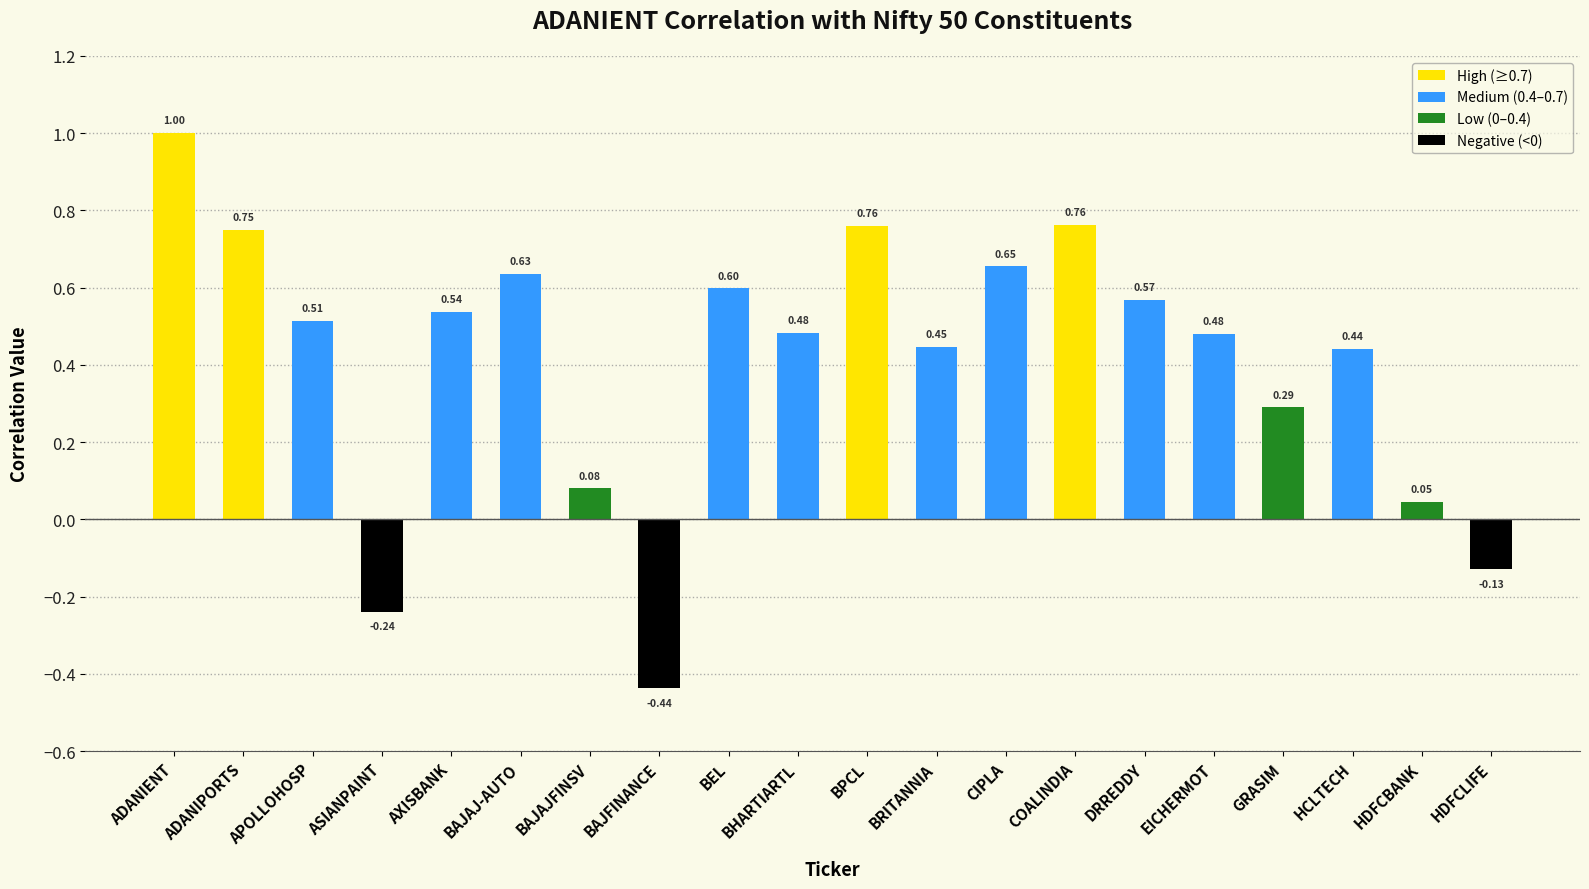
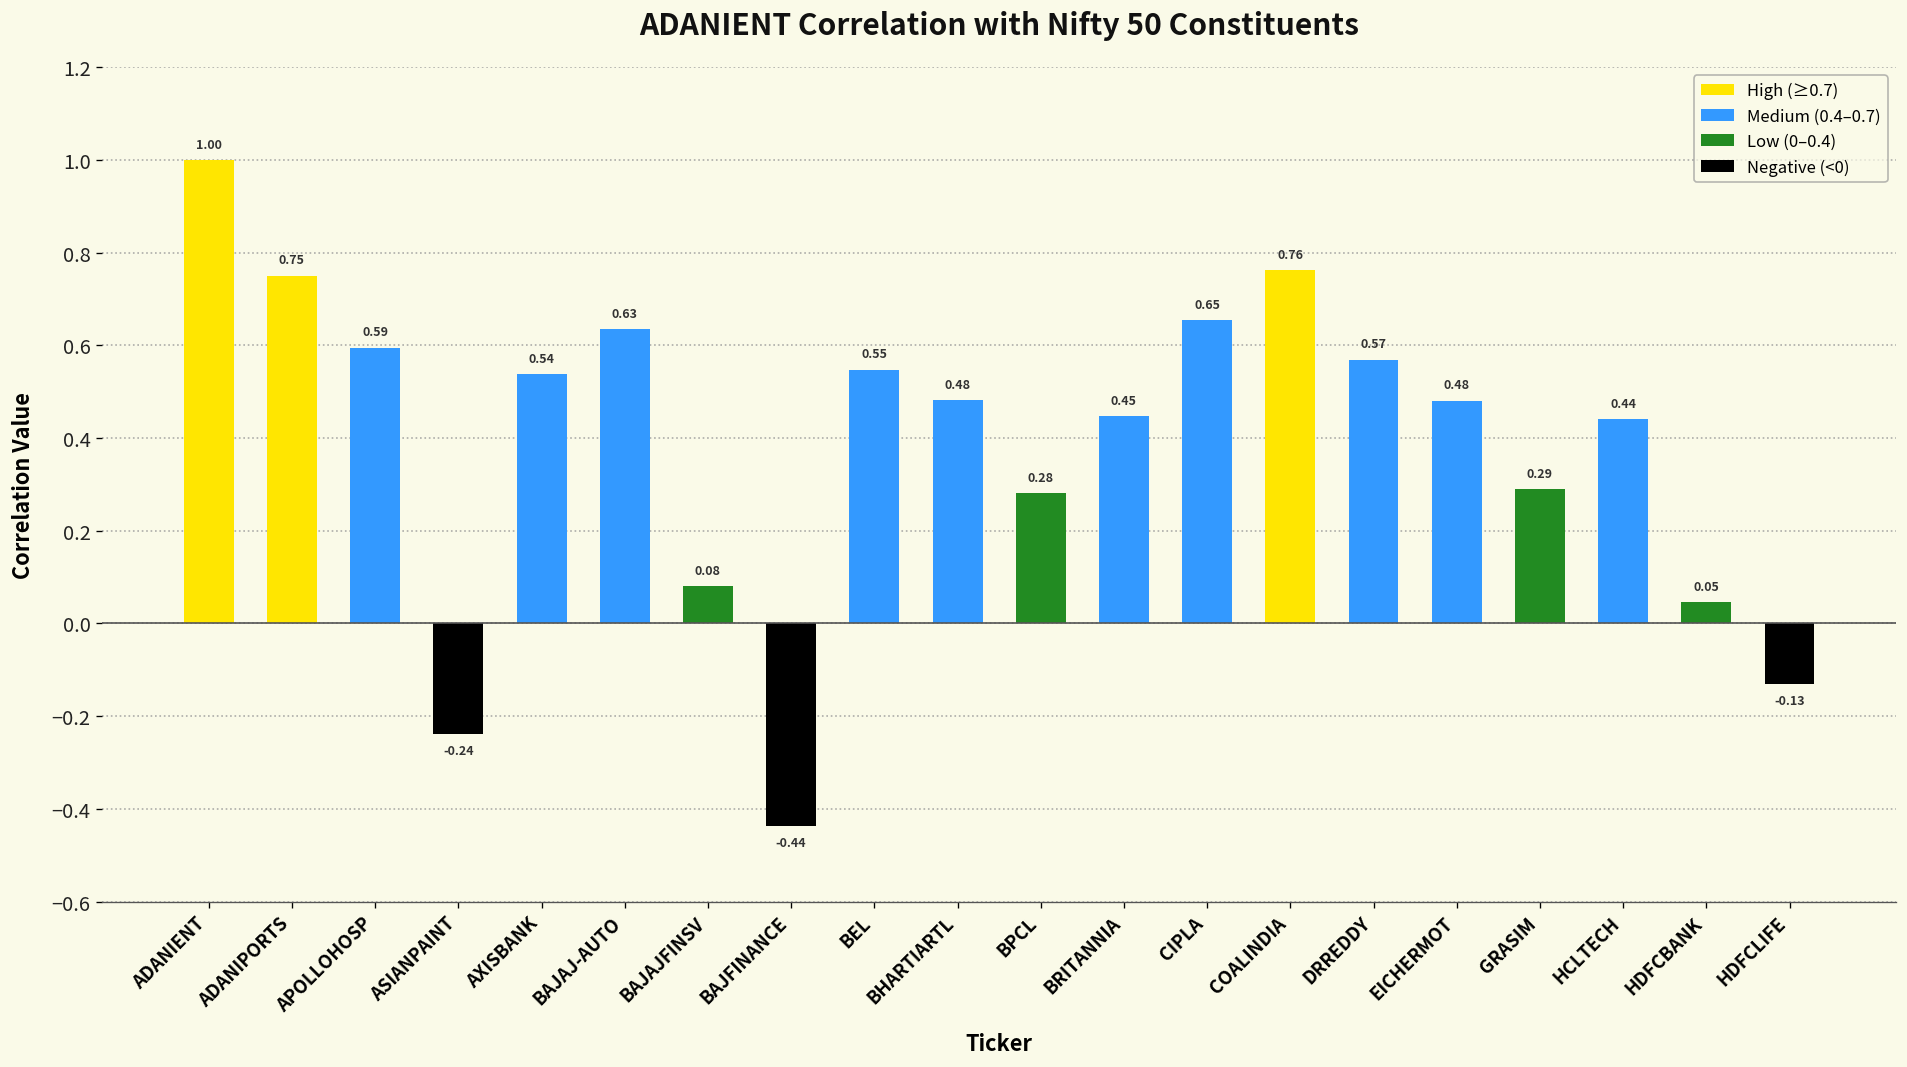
  {
    "ADANIENT": 1.00,
    "ADANIPORTS": 0.75,
-   "APOLLOHOSP": 0.51,
+   "APOLLOHOSP": 0.59,
    "ASIANPAINT": -0.24,
    "AXISBANK": 0.54,
    "BAJAJ-AUTO": 0.63,
    "BAJAJFINSV": 0.08,
    "BAJFINANCE": -0.44,
-   "BEL": 0.60,
+   "BEL": 0.55,
    "BHARTIARTL": 0.48,
-   "BPCL": 0.76,
+   "BPCL": 0.28,
    "BRITANNIA": 0.45,
    "CIPLA": 0.65,
    "COALINDIA": 0.76,
    "DRREDDY": 0.57,
    "EICHERMOT": 0.48,
    "GRASIM": 0.29,
    "HCLTECH": 0.44,
    "HDFCBANK": 0.05,
    "HDFCLIFE": -0.13
  }
